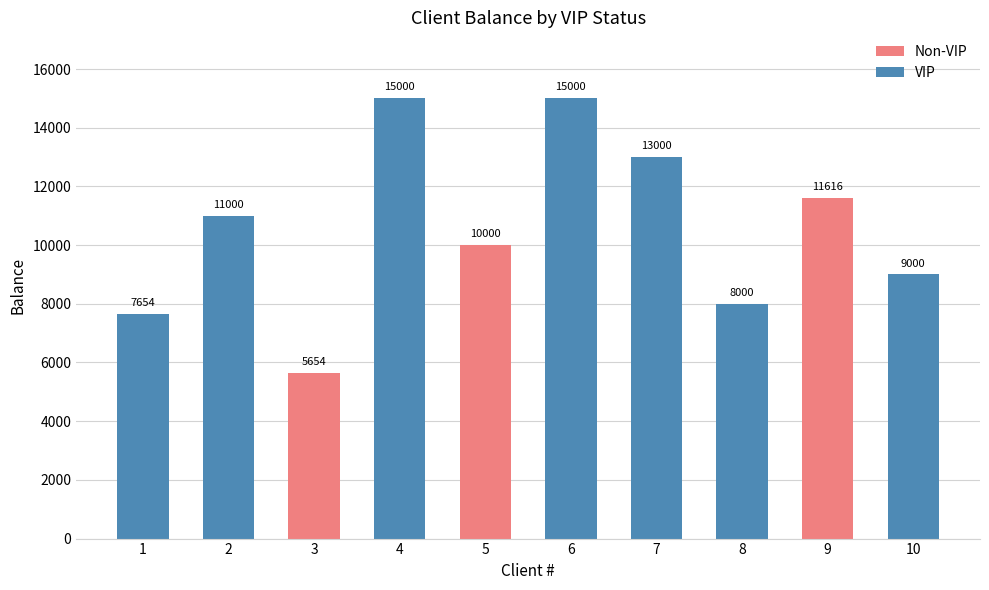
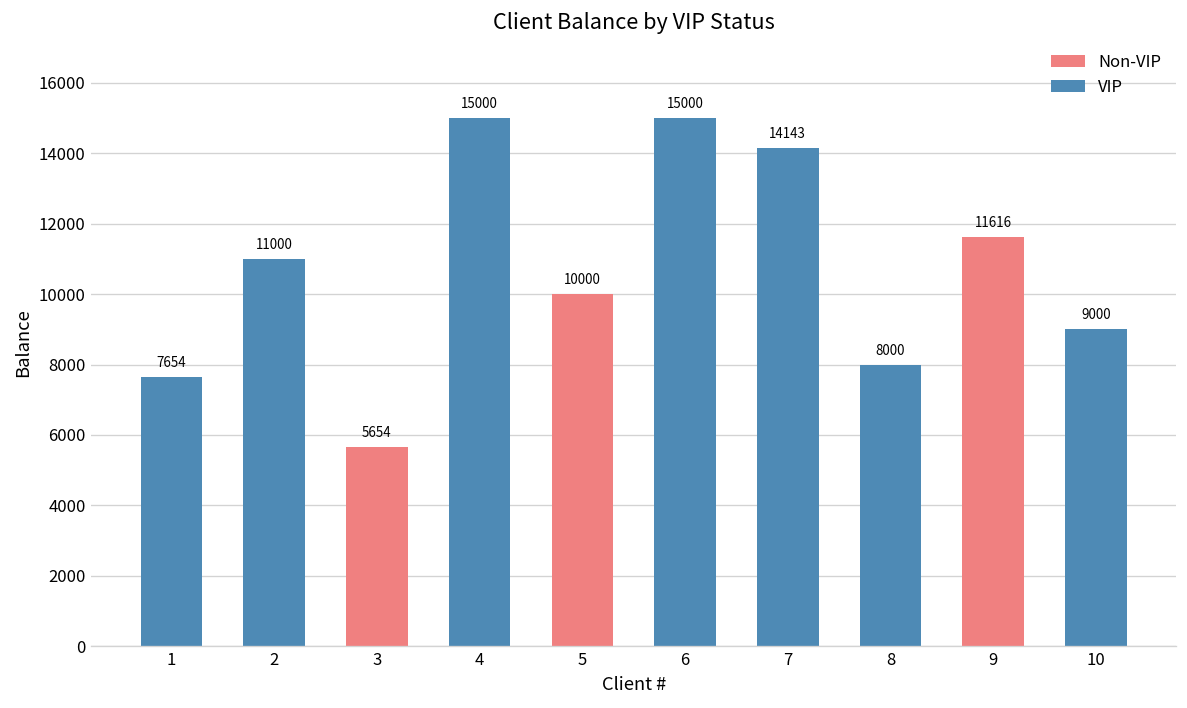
  {
    "Non-VIP": {
      "3": 5654,
      "5": 10000,
      "9": 11616
    },
    "VIP": {
      "1": 7654,
      "2": 11000,
      "4": 15000,
      "6": 15000,
-     "7": 13000,
+     "7": 14143,
      "8": 8000,
      "10": 9000
    }
  }
